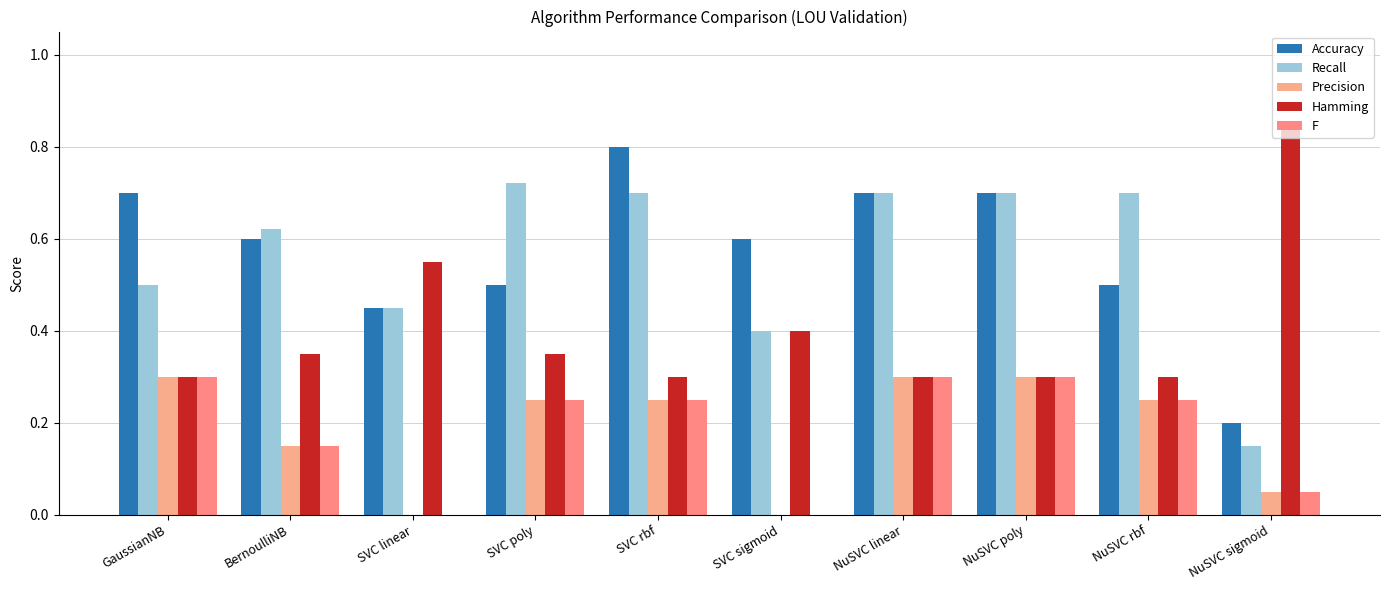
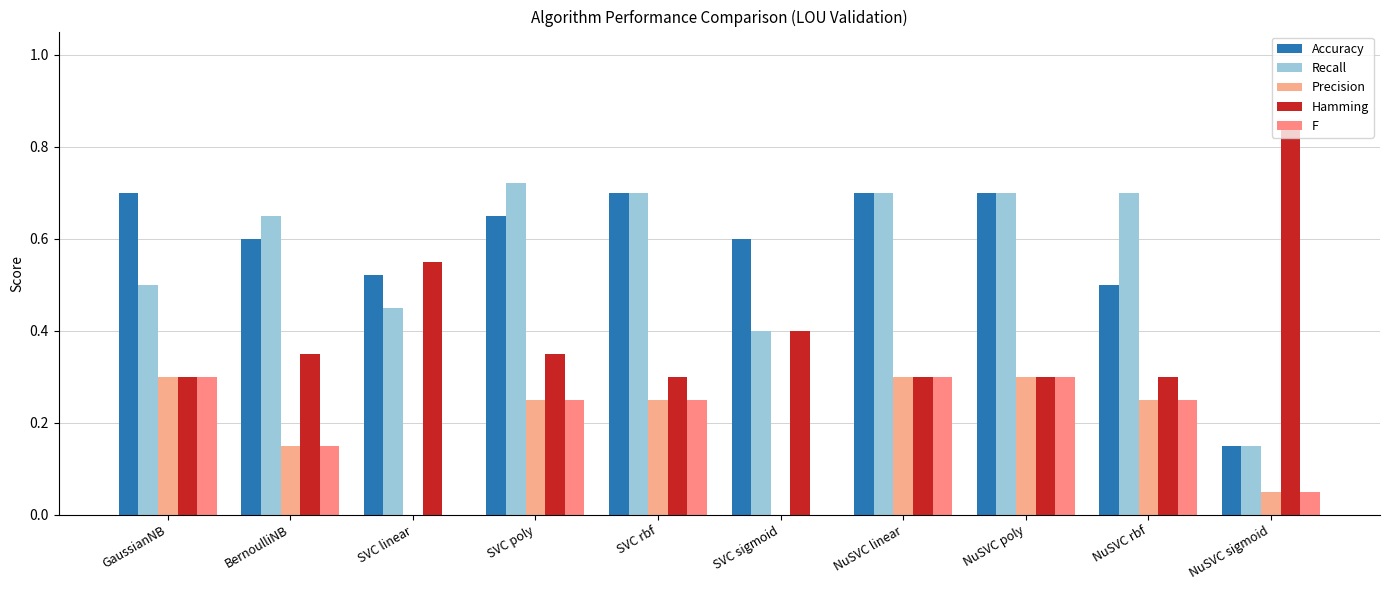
  {
    "Accuracy": {
      "GaussianNB": 0.70,
      "BernoulliNB": 0.60,
-     "SVC linear": 0.45,
-     "SVC poly": 0.50,
-     "SVC rbf": 0.8,
+     "SVC linear": 0.52,
+     "SVC poly": 0.65,
+     "SVC rbf": 0.7,
      "SVC sigmoid": 0.60,
      "NuSVC linear": 0.70,
      "NuSVC poly": 0.70,
      "NuSVC rbf": 0.50,
-     "NuSVC sigmoid": 0.20
+     "NuSVC sigmoid": 0.15
    },
    "Recall": {
      "GaussianNB": 0.50,
-     "BernoulliNB": 0.62,
+     "BernoulliNB": 0.65,
      "SVC linear": 0.45,
      "SVC poly": 0.72,
      "SVC rbf": 0.70,
      "SVC sigmoid": 0.40,
      "NuSVC linear": 0.70,
      "NuSVC poly": 0.70,
      "NuSVC rbf": 0.70,
      "NuSVC sigmoid": 0.15
    },
    "Hamming": {
      "GaussianNB": 0.30,
      "BernoulliNB": 0.35,
      "SVC linear": 0.55,
      "SVC poly": 0.35,
      "SVC rbf": 0.30,
      "SVC sigmoid": 0.40,
      "NuSVC linear": 0.30,
      "NuSVC poly": 0.30,
      "NuSVC rbf": 0.30
    }
  }
